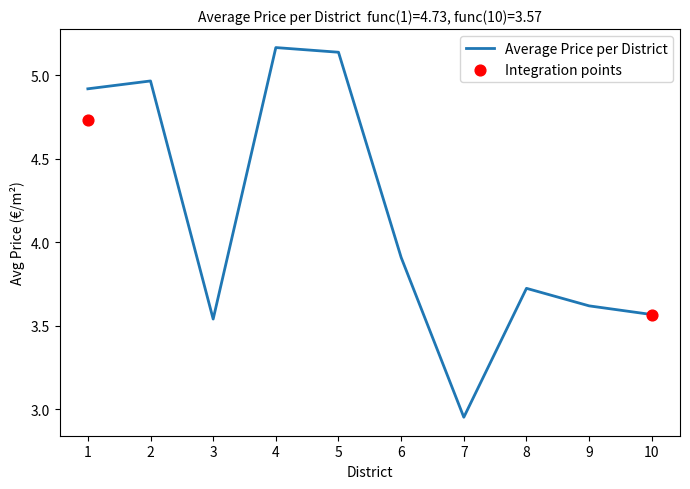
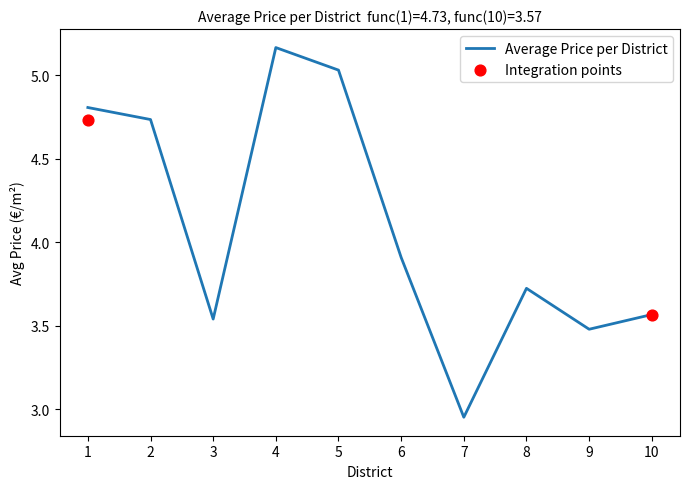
  {
    "Average Price per District": {
-     "1": 4.92,
-     "2": 4.97,
+     "1": 4.81,
+     "2": 4.74,
      "3": 3.54,
      "4": 5.17,
-     "5": 5.14,
+     "5": 5.03,
      "6": 3.91,
      "7": 2.95,
      "8": 3.73,
-     "9": 3.62
+     "9": 3.48
    }
  }
